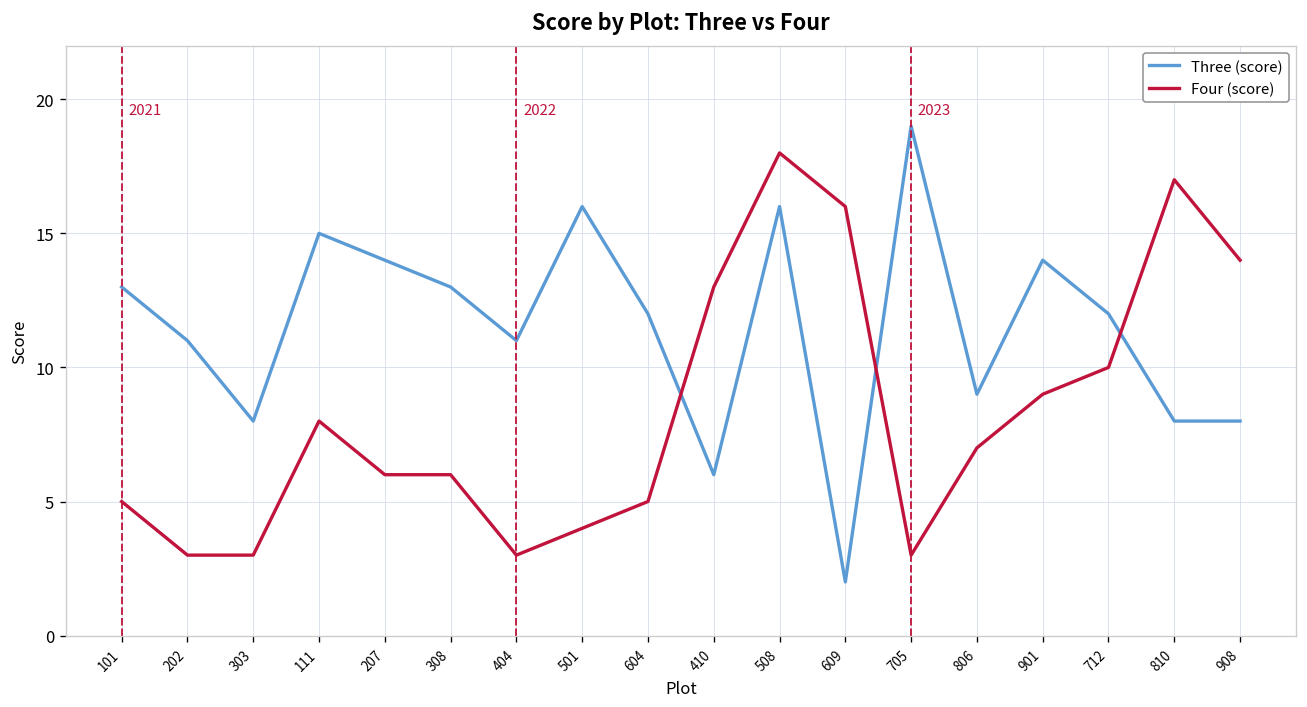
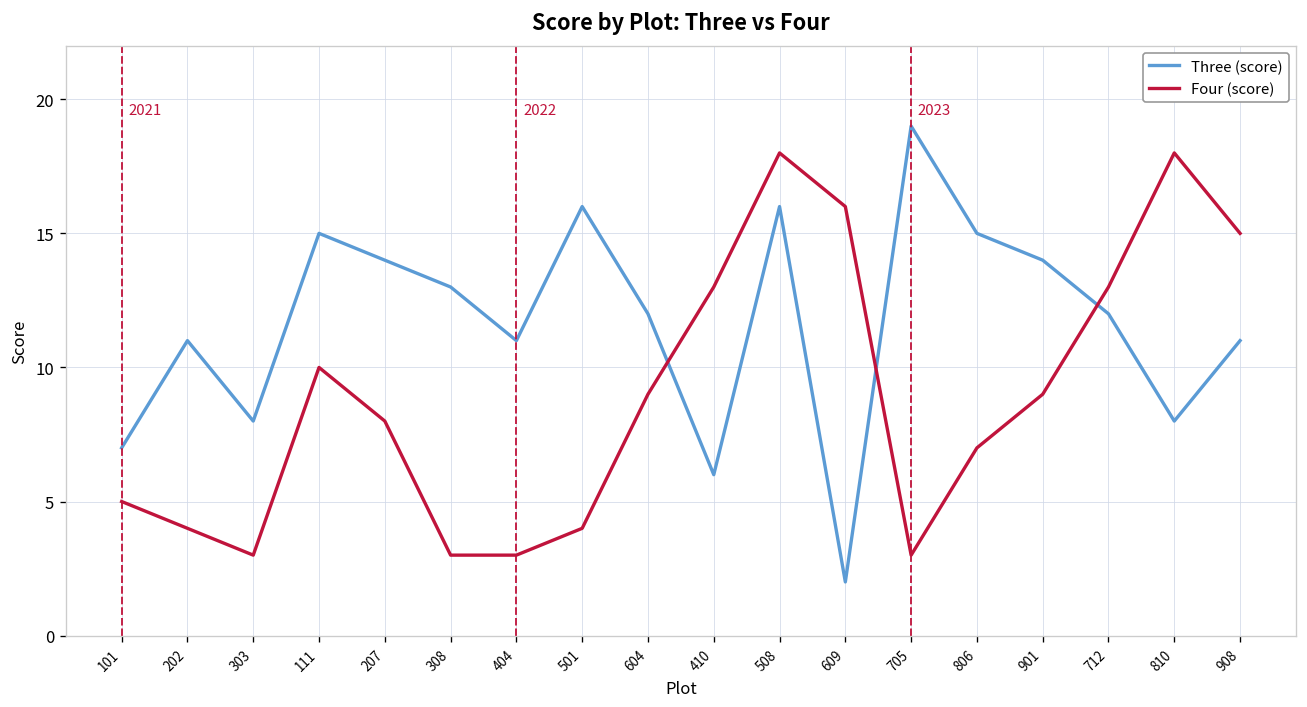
  {
    "Three (score)": {
-     "101": 13,
+     "101": 7,
      "202": 11,
      "303": 8,
      "111": 15,
      "207": 14,
      "308": 13,
      "404": 11,
      "501": 16,
      "604": 12,
      "410": 6,
      "508": 16,
      "609": 2,
-     "806": 9,
+     "806": 15,
      "901": 14,
      "712": 12,
      "810": 8,
-     "908": 8
+     "908": 11
    },
    "Four (score)": {
      "101": 5,
-     "202": 3,
+     "202": 4,
      "303": 3,
-     "111": 8,
-     "207": 6,
-     "308": 6,
+     "111": 10,
+     "207": 8,
+     "308": 3,
      "404": 3,
      "501": 4,
-     "604": 5,
+     "604": 9,
      "410": 13,
      "508": 18,
      "609": 16,
      "705": 3,
      "806": 7,
      "901": 9,
-     "712": 10,
-     "810": 17,
-     "908": 14
+     "712": 13,
+     "810": 18,
+     "908": 15
    }
  }
